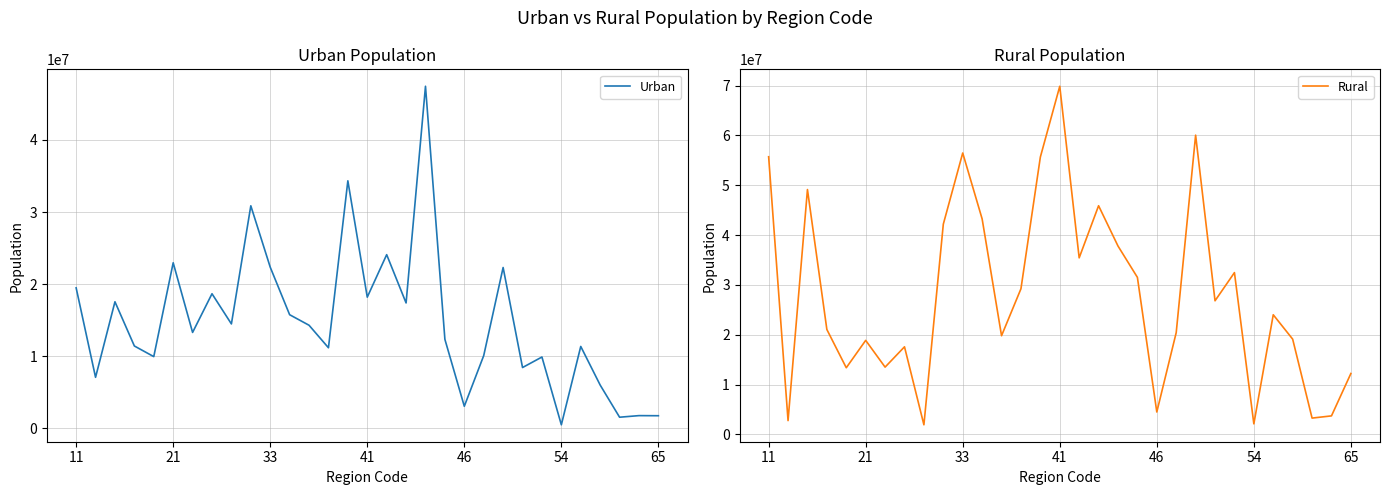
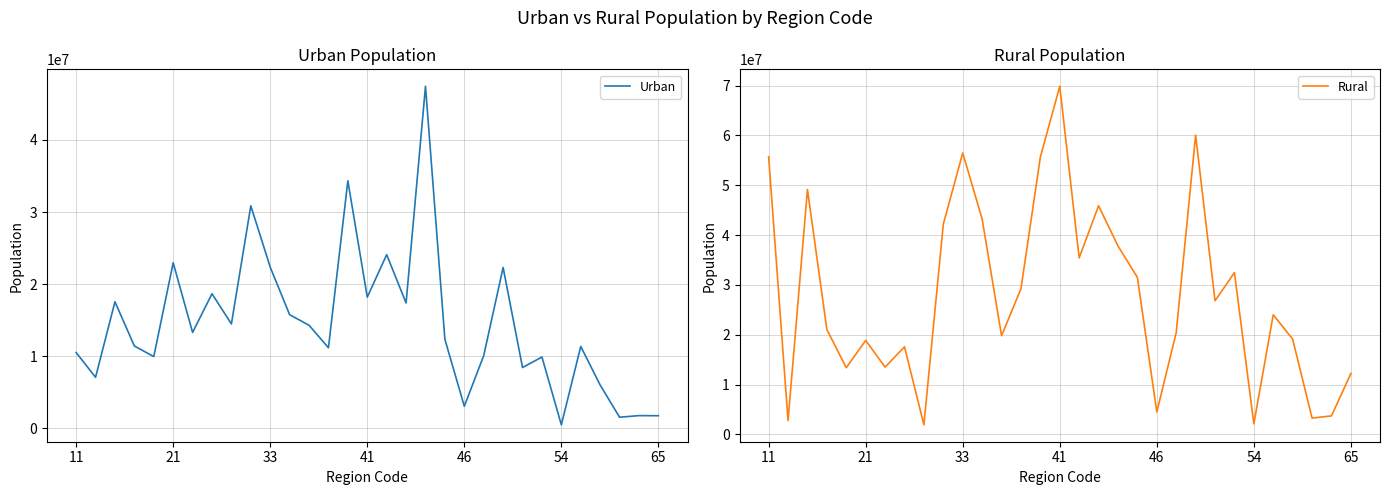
  {
    "Urban Population": {
-     "11": 19000000,
+     "11": 11000000,
      "21": 23000000,
      "33": 22000000,
      "41": 18000000,
      "46": 3000000,
      "54": 1000000,
      "65": 2000000
    },
    "Rural Population": {
      "11": 56000000,
      "21": 19000000,
      "33": 56000000,
      "41": 70000000,
      "46": 4000000,
      "54": 2000000,
      "65": 12000000
    }
  }
